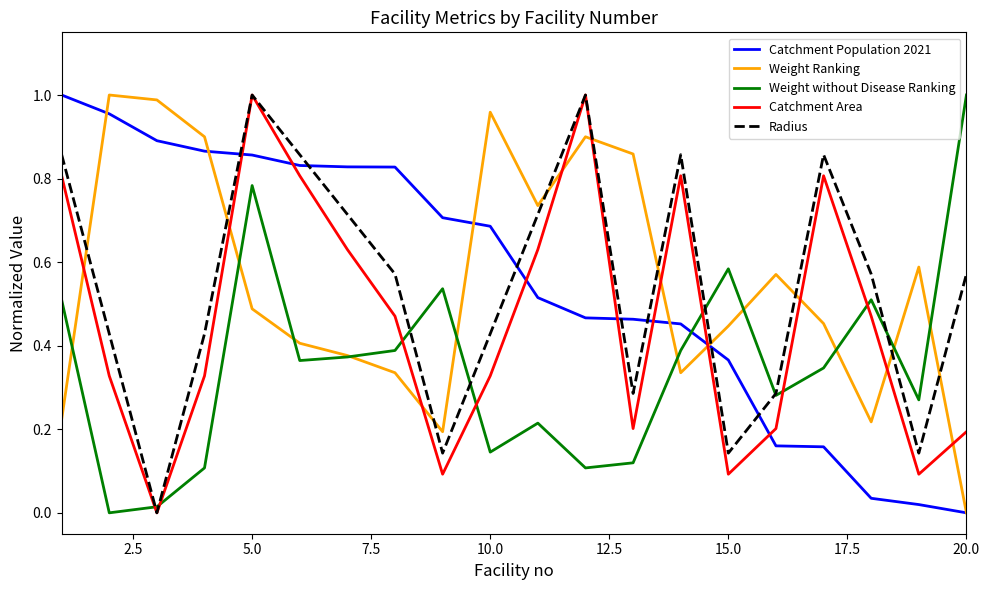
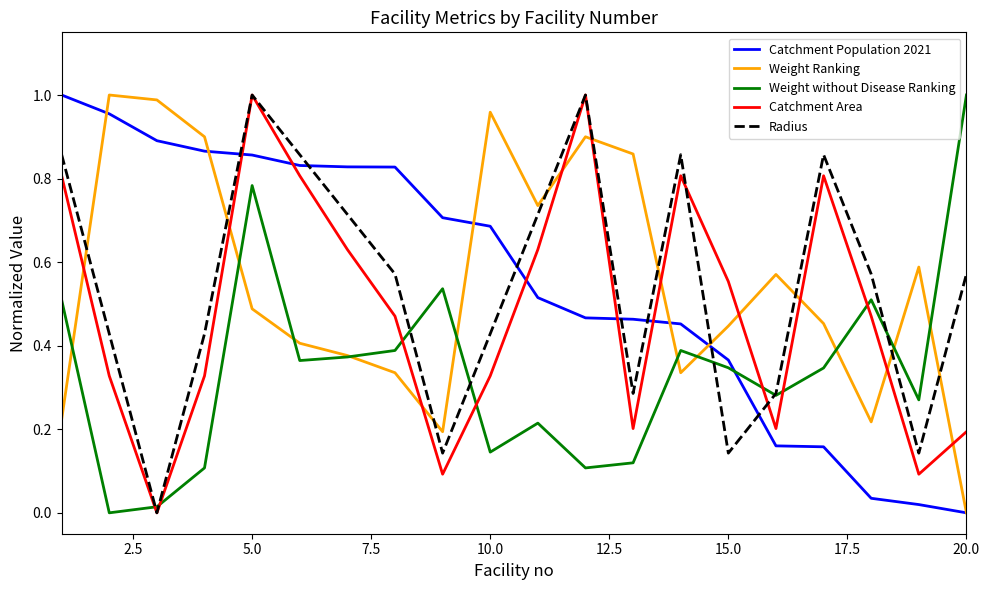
  {
    "Catchment Population 2021": {
      "5.0": 0.86,
      "10.0": 0.69,
      "15.0": 0.37
    },
    "Weight Ranking": {
      "5.0": 0.49,
      "10.0": 0.96,
      "15.0": 0.45
    },
    "Weight without Disease Ranking": {
      "5.0": 0.78,
      "10.0": 0.15,
-     "15.0": 0.58,
+     "15.0": 0.35,
      "20.0": 1.00
    },
    "Catchment Area": {
      "10.0": 0.33,
-     "15.0": 0.09,
+     "15.0": 0.55,
      "20.0": 0.19
    },
    "Radius": {
      "10.0": 0.43,
      "15.0": 0.14,
      "20.0": 0.57
    }
  }
